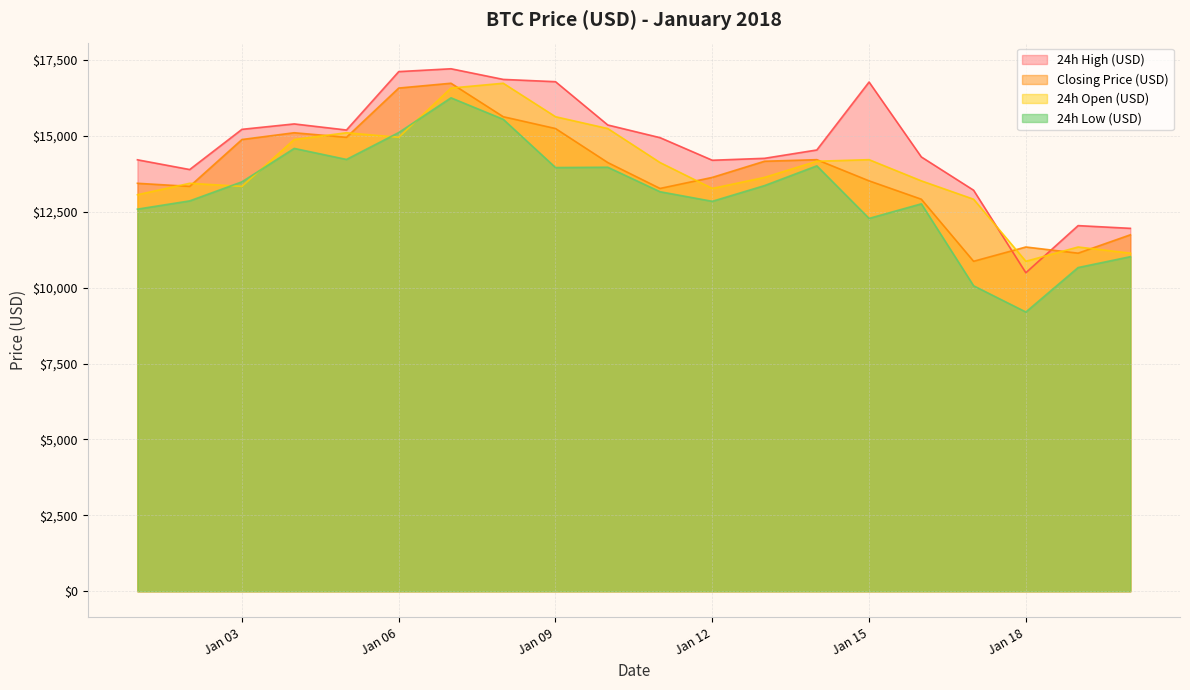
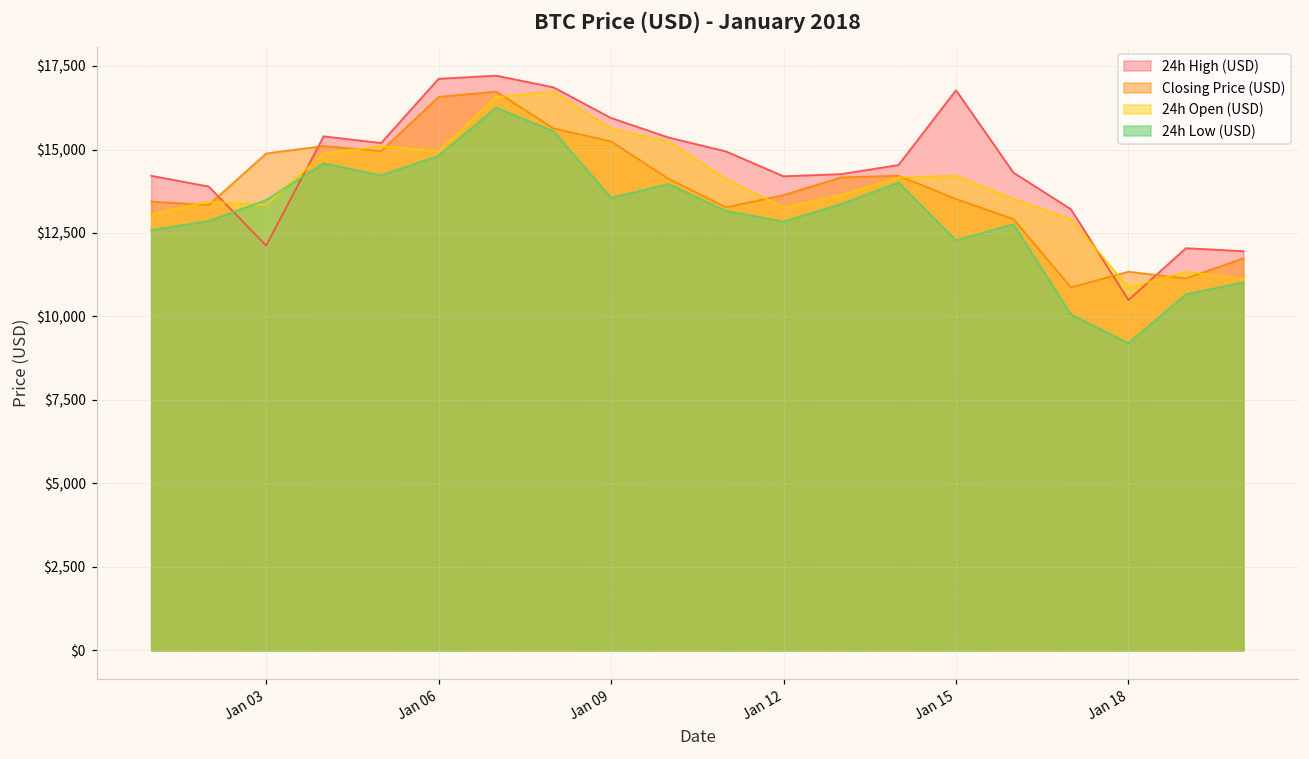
  {
    "24h High (USD)": {
-     "Jan 03": "$15,200",
+     "Jan 03": "$12,100",
      "Jan 06": "$17,100",
-     "Jan 09": "$16,800",
+     "Jan 09": "$15,900",
      "Jan 12": "$14,200",
      "Jan 15": "$16,800",
      "Jan 18": "$10,500"
    },
    "24h Low (USD)": {
      "Jan 03": "$13,500",
-     "Jan 06": "$15,100",
-     "Jan 09": "$14,000",
+     "Jan 06": "$14,800",
+     "Jan 09": "$13,600",
      "Jan 12": "$12,800",
      "Jan 15": "$12,300",
      "Jan 18": "$9,200"
    }
  }
